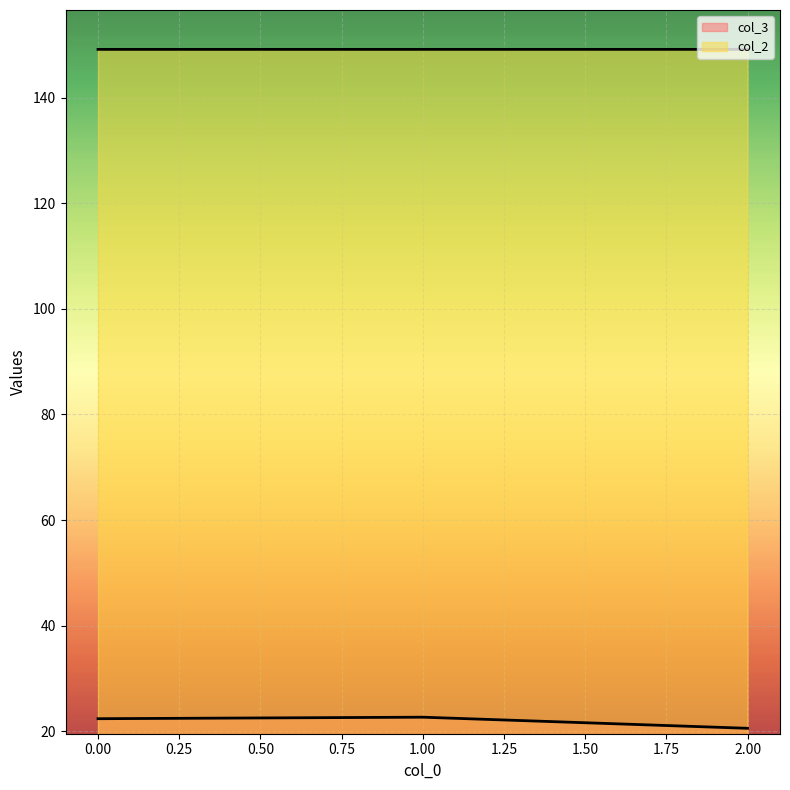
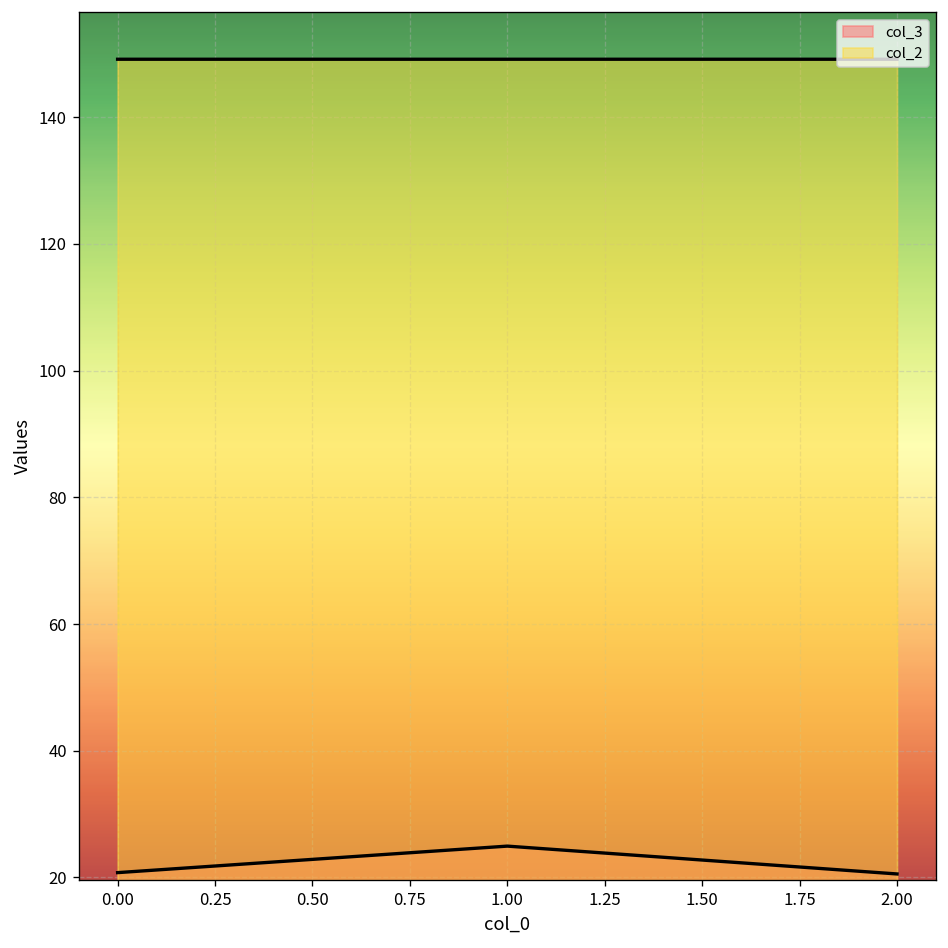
  {
    "col_3": {
-     "0.00": 22,
-     "1.00": 23,
+     "0.00": 21,
+     "1.00": 25,
      "2.00": 21
    },
    "col_2": {
      "0.00": 149,
      "1.00": 149
    }
  }
